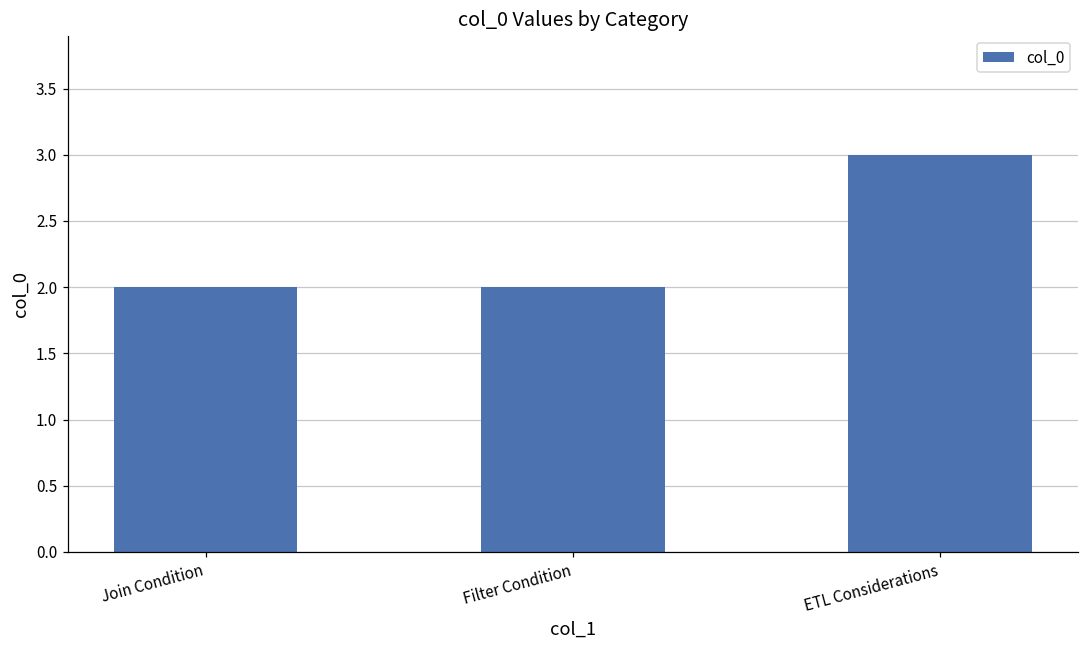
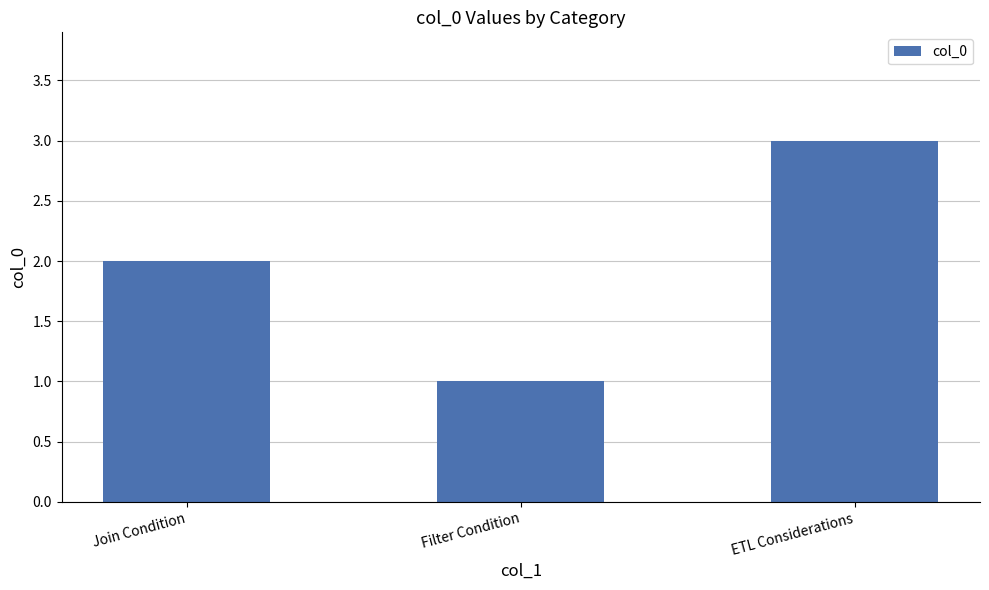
  {
    "Join Condition": 2,
-   "Filter Condition": 2,
+   "Filter Condition": 1,
    "ETL Considerations": 3
  }
